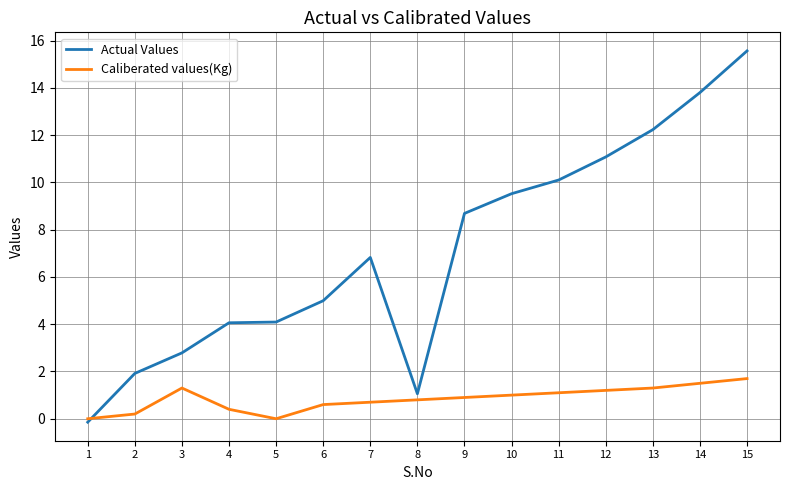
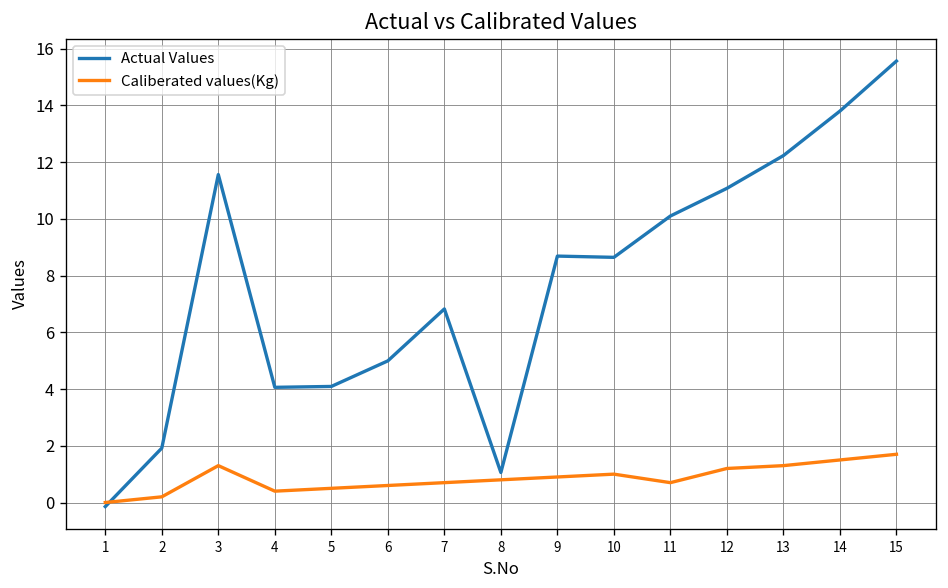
  {
    "Actual Values": {
      "1": -0.1,
      "2": 1.9,
-     "3": 2.8,
+     "3": 11.6,
      "4": 4.1,
      "5": 4.1,
      "6": 5.0,
      "7": 6.8,
      "8": 1.1,
      "9": 8.7,
-     "10": 9.5,
+     "10": 8.6,
      "11": 10.1,
      "12": 11.1,
      "13": 12.2,
      "14": 13.8,
      "15": 15.6
    },
    "Caliberated values(Kg)": {
      "1": 0.0,
      "2": 0.2,
      "3": 1.3,
      "4": 0.4,
-     "5": 0.0,
+     "5": 0.5,
      "6": 0.6,
      "7": 0.7,
      "8": 0.8,
      "9": 0.9,
      "10": 1.0,
-     "11": 1.1,
+     "11": 0.7,
      "12": 1.2,
      "13": 1.3,
      "14": 1.5,
      "15": 1.7
    }
  }
